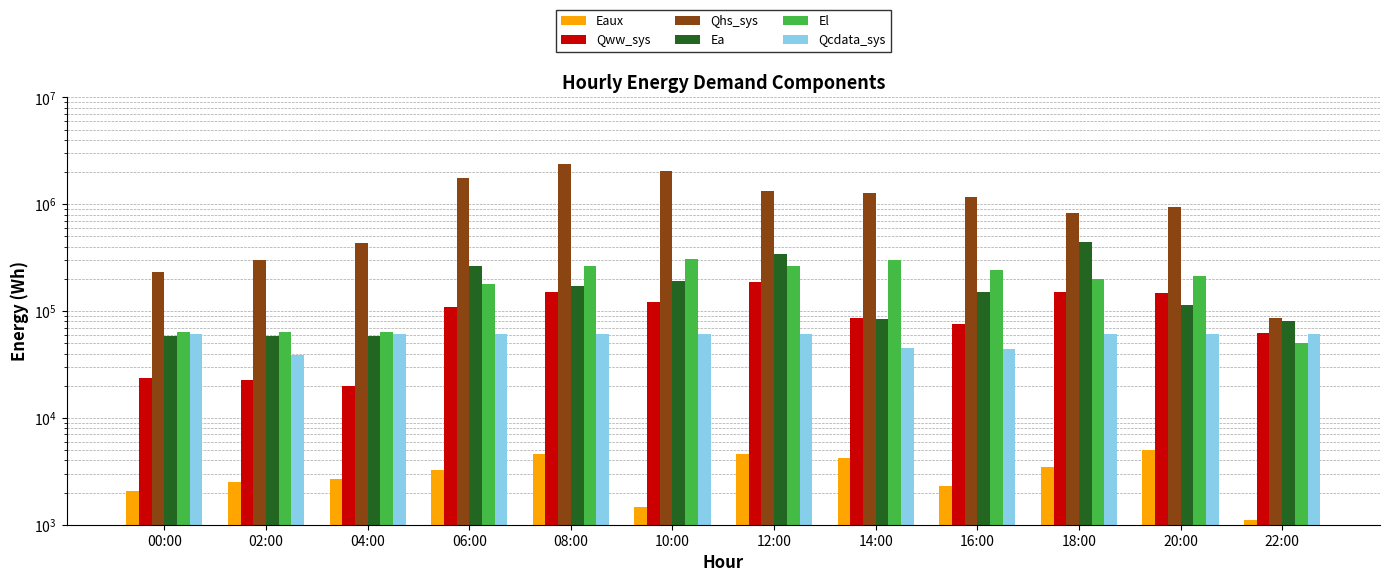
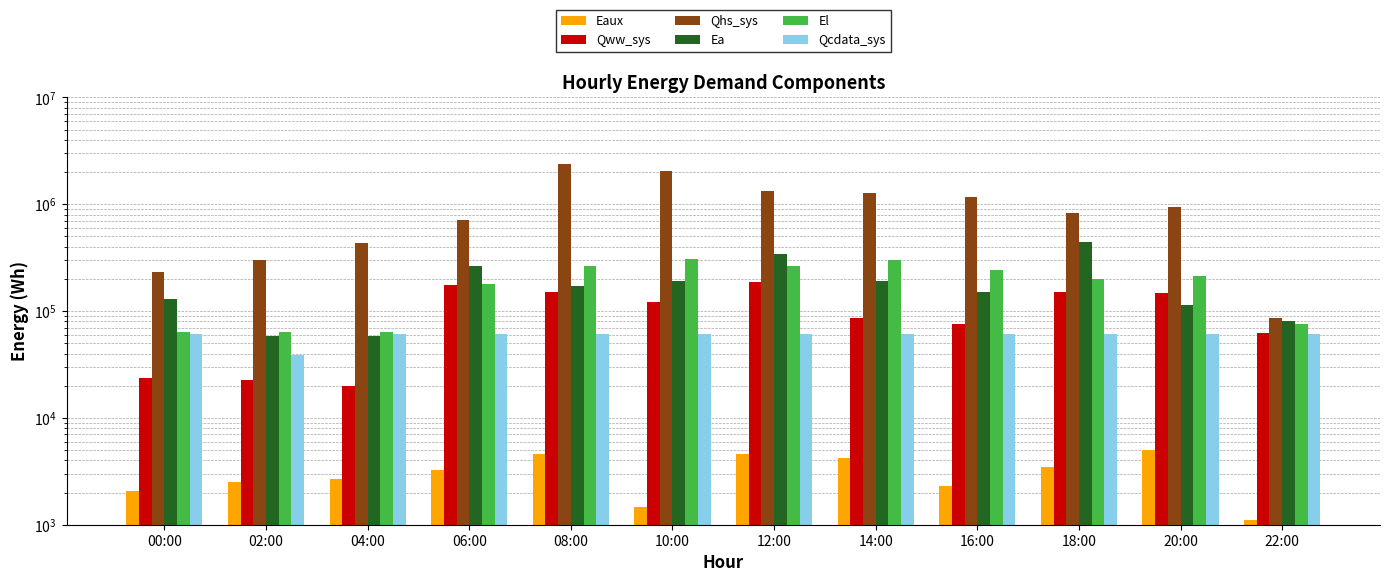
  {
    "Eaux": {
      "00:00": 2100,
      "02:00": 2500,
      "04:00": 2700,
      "06:00": 3300,
      "08:00": 4500,
      "10:00": 1500,
      "12:00": 4500,
      "14:00": 4200,
      "16:00": 2300,
      "18:00": 3500,
      "20:00": 5000,
      "22:00": 1100
    },
    "Qww_sys": {
      "00:00": 23000,
      "02:00": 23000,
      "04:00": 20000,
-     "06:00": 110000,
+     "06:00": 170000,
      "08:00": 150000,
      "10:00": 120000,
      "12:00": 190000,
      "14:00": 90000,
      "16:00": 80000,
      "18:00": 150000,
      "20:00": 150000,
      "22:00": 60000
    },
    "Qhs_sys": {
      "00:00": 230000,
      "02:00": 300000,
      "04:00": 430000,
-     "06:00": 1700000,
+     "06:00": 700000,
      "08:00": 2400000,
      "10:00": 2000000,
      "12:00": 1300000,
      "14:00": 1300000,
      "16:00": 1200000,
      "18:00": 800000,
      "20:00": 900000,
      "22:00": 90000
    },
    "Ea": {
-     "00:00": 60000,
+     "00:00": 130000,
      "02:00": 60000,
      "04:00": 60000,
      "06:00": 260000,
      "08:00": 170000,
      "10:00": 190000,
      "12:00": 340000,
-     "14:00": 80000,
+     "14:00": 190000,
      "16:00": 150000,
      "18:00": 440000,
      "20:00": 110000,
      "22:00": 80000
    },
    "El": {
      "00:00": 60000,
      "02:00": 60000,
      "04:00": 60000,
      "06:00": 180000,
      "08:00": 260000,
      "10:00": 310000,
      "12:00": 270000,
      "14:00": 300000,
      "16:00": 240000,
      "18:00": 200000,
      "20:00": 210000,
-     "22:00": 50000
+     "22:00": 80000
    },
    "Qcdata_sys": {
      "00:00": 60000,
      "02:00": 39000,
      "04:00": 60000,
      "06:00": 60000,
      "08:00": 60000,
      "10:00": 60000,
      "12:00": 60000,
-     "14:00": 45000,
-     "16:00": 44000,
+     "14:00": 60000,
+     "16:00": 60000,
      "18:00": 60000,
      "20:00": 60000,
      "22:00": 60000
    }
  }
